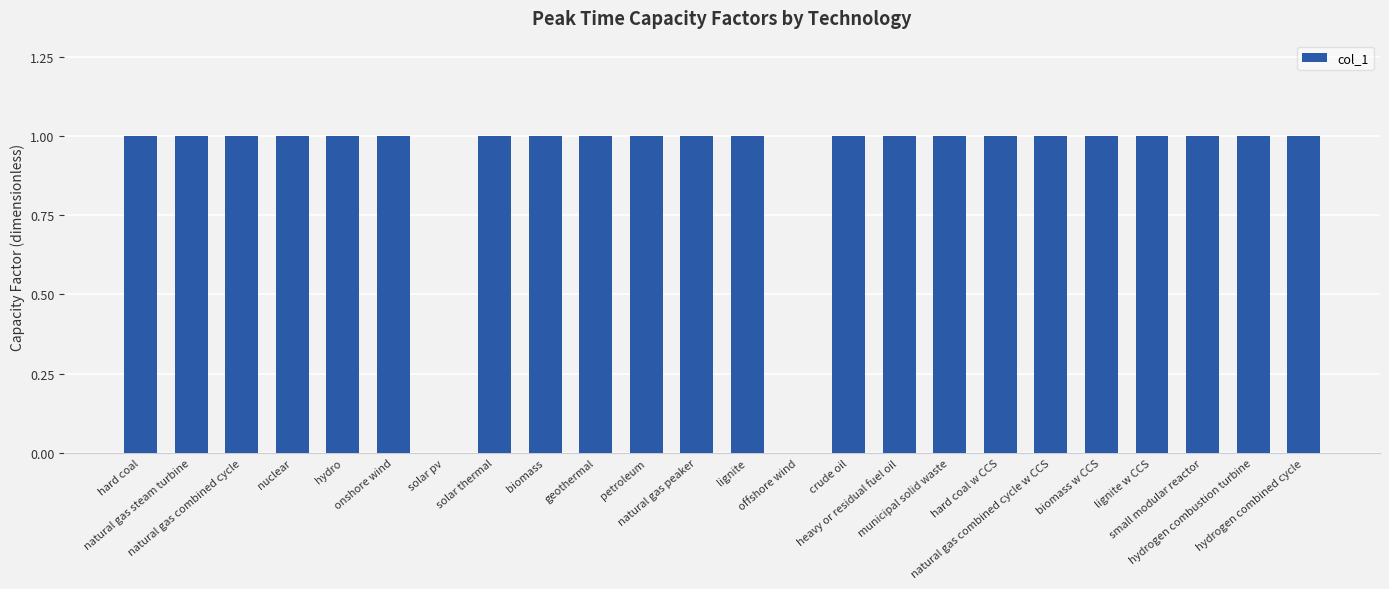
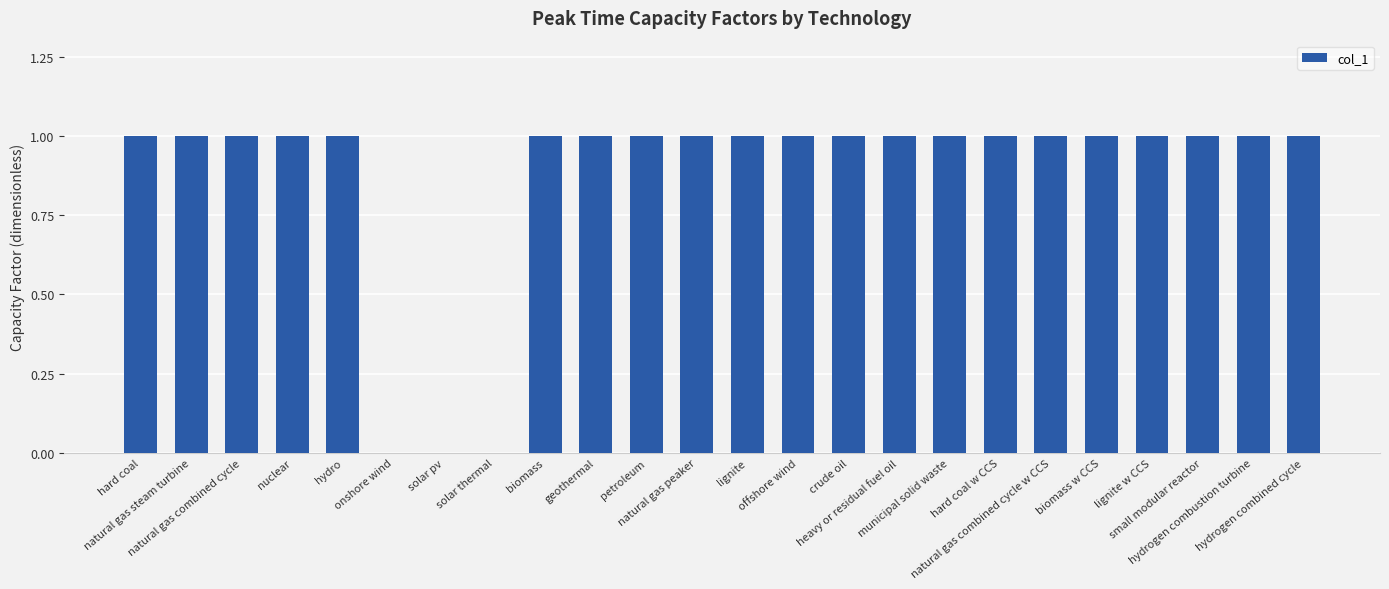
  {
    "hard coal": 1,
    "natural gas steam turbine": 1,
    "natural gas combined cycle": 1,
    "nuclear": 1,
    "hydro": 1,
-   "onshore wind": 1,
+   "onshore wind": 0,
    "solar pv": 0,
-   "solar thermal": 1,
+   "solar thermal": 0,
    "biomass": 1,
    "geothermal": 1,
    "petroleum": 1,
    "natural gas peaker": 1,
    "lignite": 1,
-   "offshore wind": 0,
+   "offshore wind": 1,
    "crude oil": 1,
    "heavy or residual fuel oil": 1,
    "municipal solid waste": 1,
    "hard coal w CCS": 1,
    "natural gas combined cycle w CCS": 1,
    "biomass w CCS": 1,
    "lignite w CCS": 1,
    "small modular reactor": 1,
    "hydrogen combustion turbine": 1,
    "hydrogen combined cycle": 1
  }
